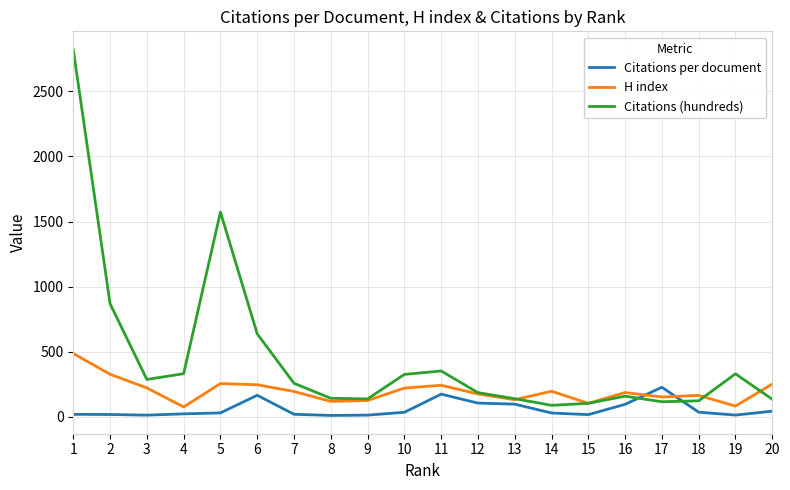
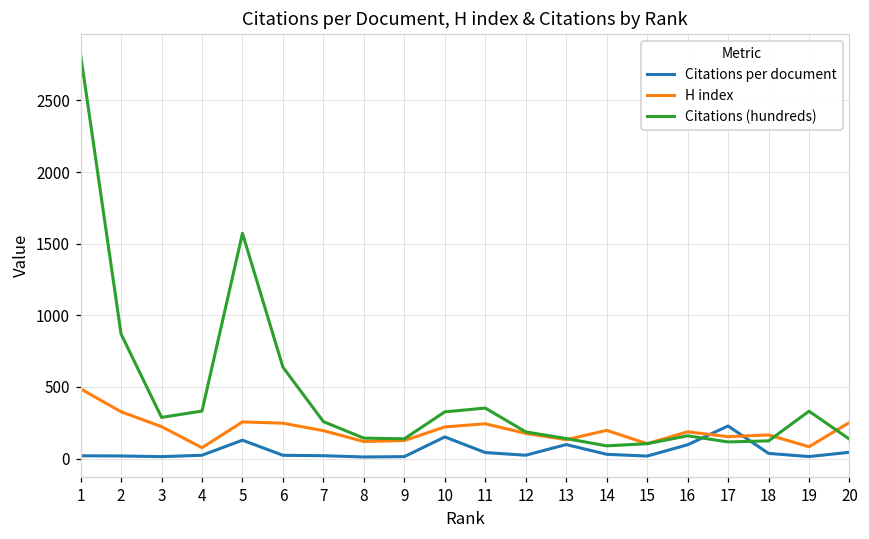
  {
    "Citations per document": {
      "1": 20,
      "2": 20,
      "3": 10,
      "4": 20,
-     "5": 30,
-     "6": 170,
+     "5": 130,
+     "6": 20,
      "7": 20,
      "8": 10,
      "9": 10,
-     "10": 40,
-     "11": 170,
-     "12": 110,
+     "10": 150,
+     "11": 40,
+     "12": 20,
      "13": 100,
      "14": 30,
      "15": 20,
      "16": 100,
      "17": 230,
      "18": 40,
      "19": 10,
      "20": 40
    },
    "H index": {
      "1": 490,
      "2": 330,
      "3": 220,
      "4": 80,
      "5": 260,
      "6": 250,
      "7": 200,
      "8": 120,
      "10": 220,
      "11": 240,
      "14": 200,
      "16": 190,
      "17": 150,
      "18": 170,
      "19": 80,
      "20": 250
    },
    "Citations (hundreds)": {
      "1": 2820,
      "2": 870,
      "3": 290,
      "4": 330,
      "5": 1570,
      "6": 640,
      "7": 260,
      "8": 140,
      "10": 330,
      "11": 350,
      "14": 90,
      "16": 160,
      "17": 120,
      "18": 120,
      "19": 330,
      "20": 140
    }
  }
